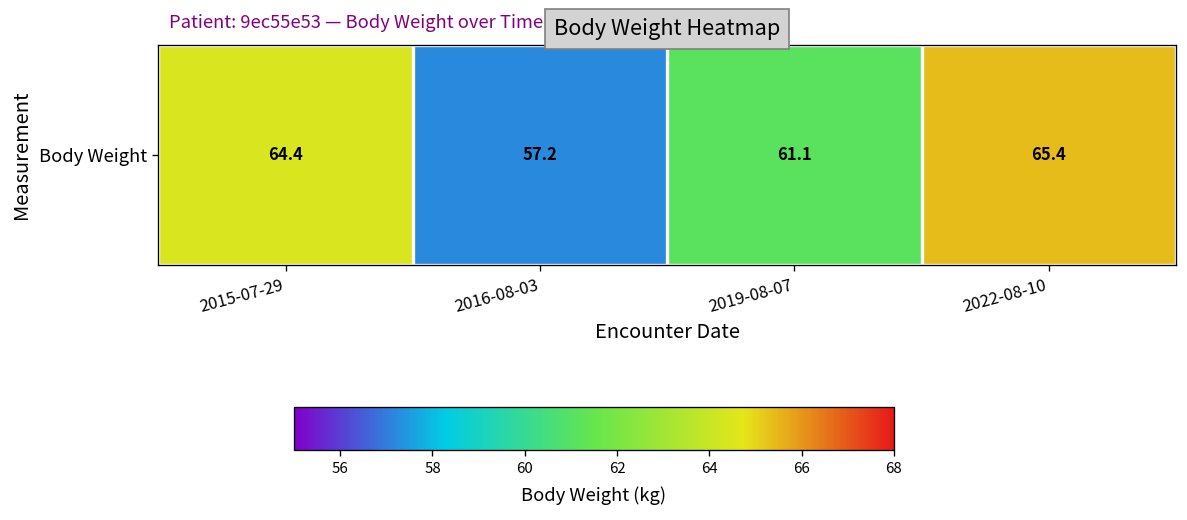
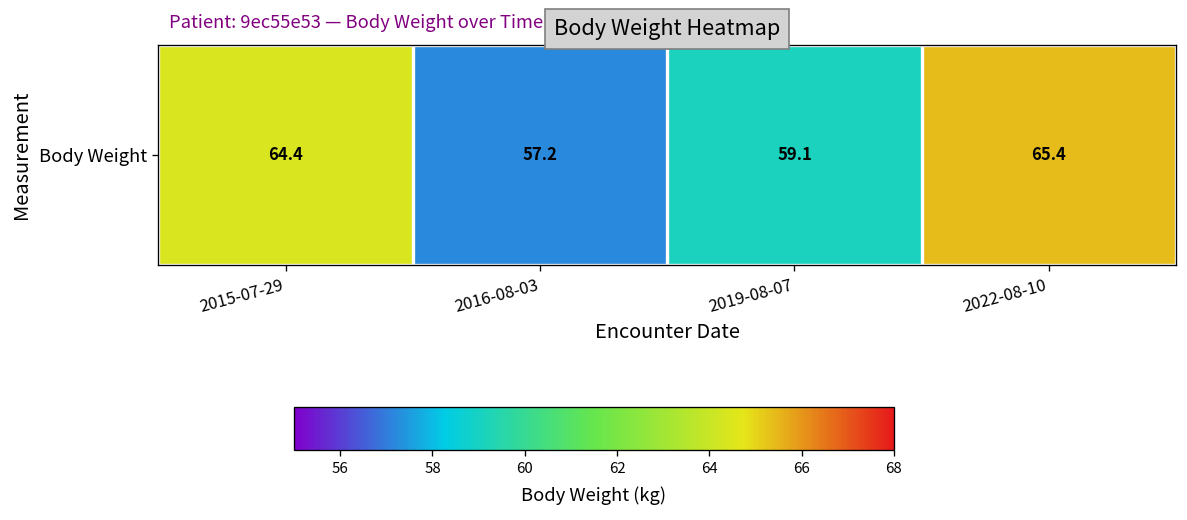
  {
    "Body Weight": {
      "2015-07-29": 64.4,
      "2016-08-03": 57.2,
-     "2019-08-07": 61.1,
+     "2019-08-07": 59.1,
      "2022-08-10": 65.4
    }
  }
